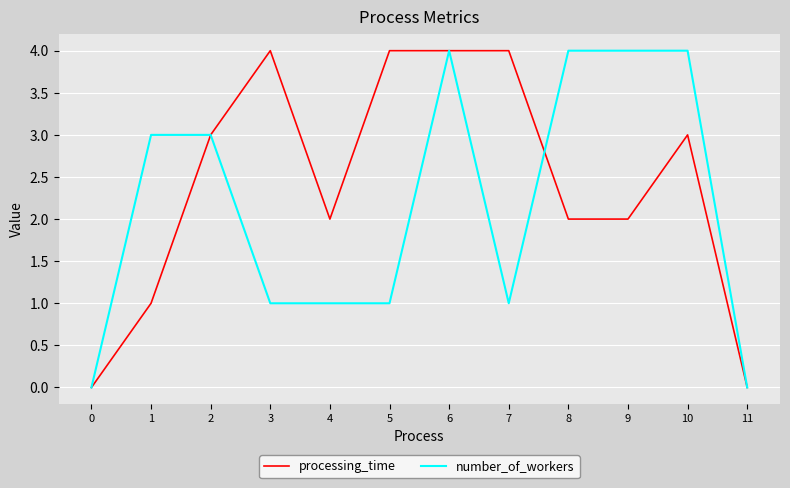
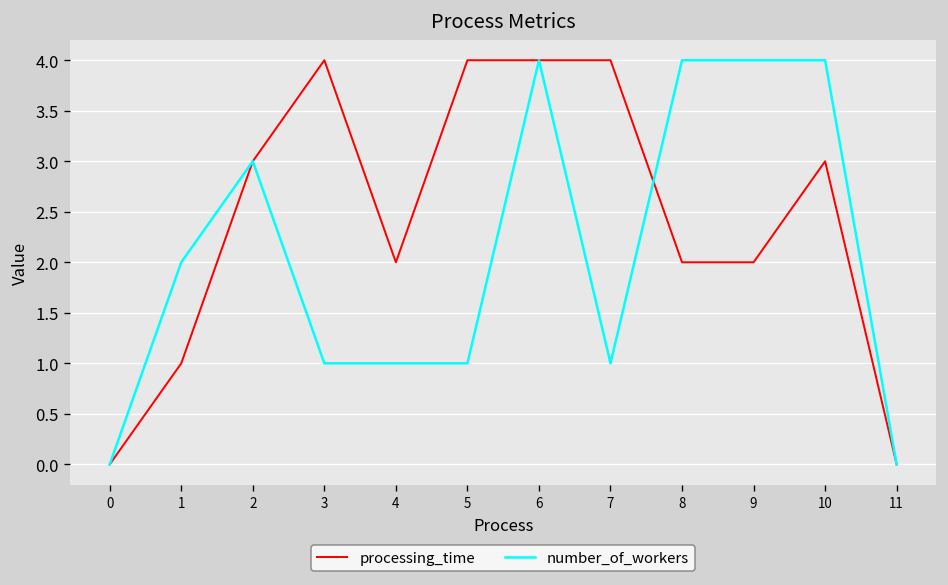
  {
    "processing_time": {
      "1": 1,
      "3": 4,
      "4": 2,
      "5": 4,
      "7": 4,
      "8": 2,
      "9": 2,
      "10": 3
    },
    "number_of_workers": {
-     "1": 3,
+     "1": 2,
      "3": 1,
      "4": 1,
      "5": 1,
      "7": 1,
      "8": 4,
      "9": 4,
      "10": 4
    }
  }
